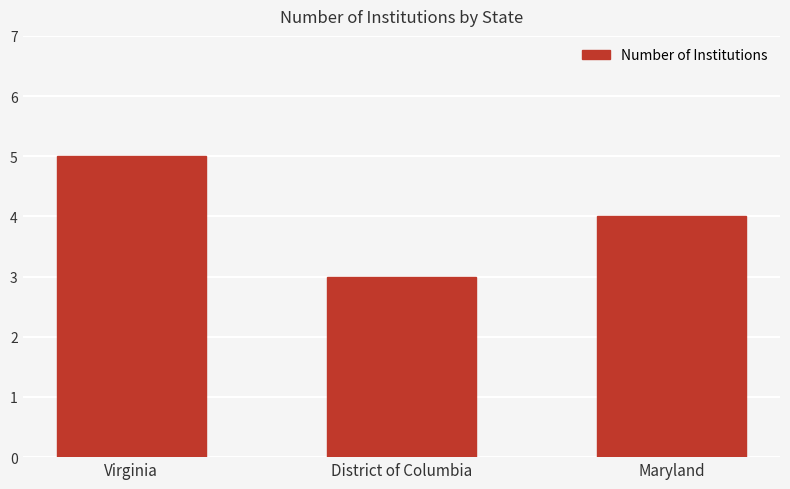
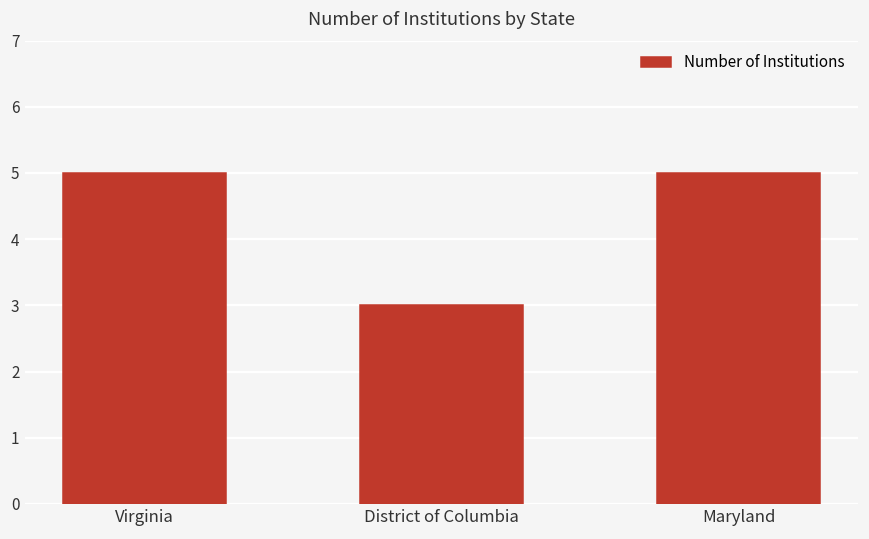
  {
    "Virginia": 5,
    "District of Columbia": 3,
-   "Maryland": 4
+   "Maryland": 5
  }
